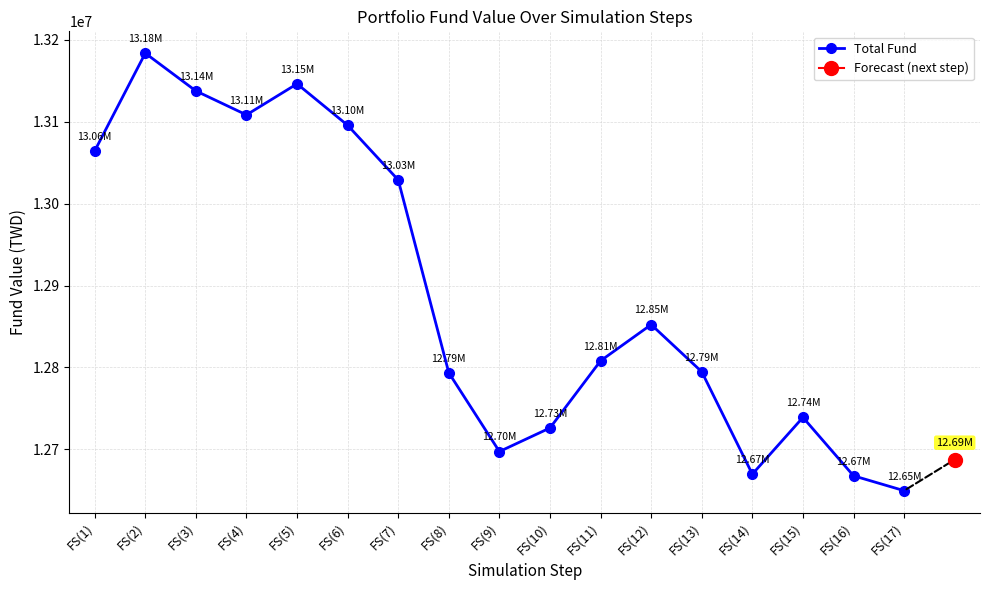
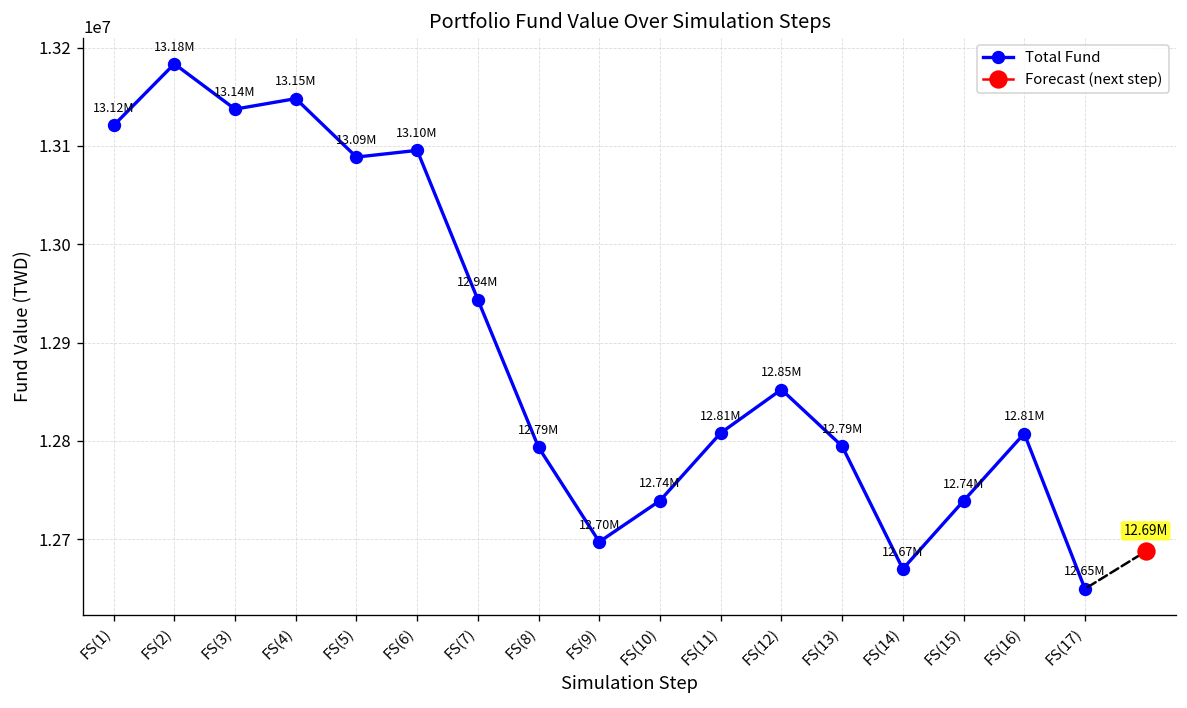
  {
    "Total Fund": {
-     "FS(1)": "13.06M",
+     "FS(1)": "13.12M",
      "FS(2)": "13.18M",
      "FS(3)": "13.14M",
-     "FS(4)": "13.11M",
-     "FS(5)": "13.15M",
+     "FS(4)": "13.15M",
+     "FS(5)": "13.09M",
      "FS(6)": "13.10M",
-     "FS(7)": "13.03M",
+     "FS(7)": "12.94M",
      "FS(8)": "12.79M",
      "FS(9)": "12.70M",
-     "FS(10)": "12.73M",
+     "FS(10)": "12.74M",
      "FS(11)": "12.81M",
      "FS(12)": "12.85M",
      "FS(13)": "12.79M",
      "FS(14)": "12.67M",
      "FS(15)": "12.74M",
-     "FS(16)": "12.67M",
+     "FS(16)": "12.81M",
      "FS(17)": "12.65M"
    }
  }
